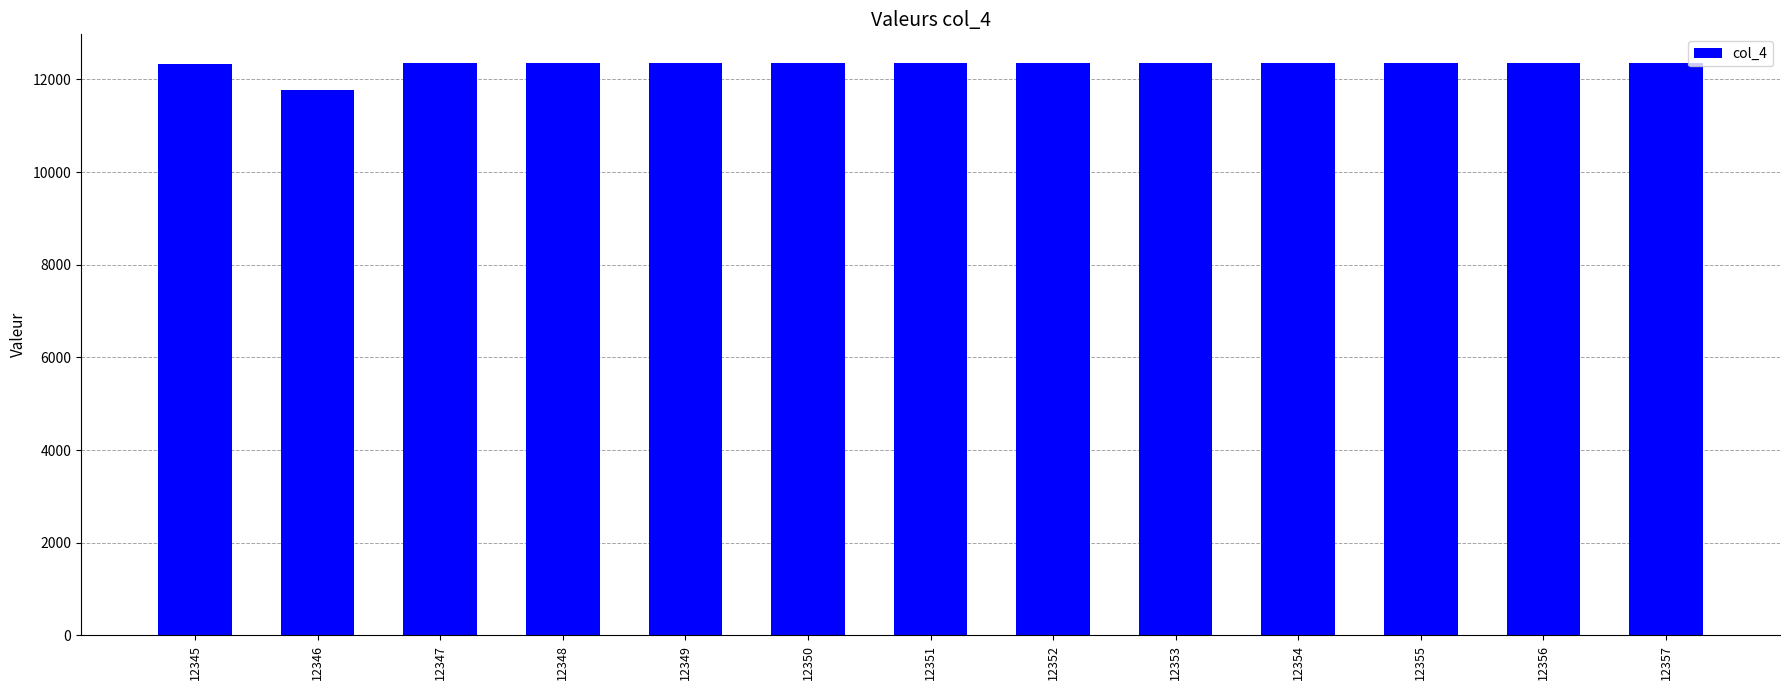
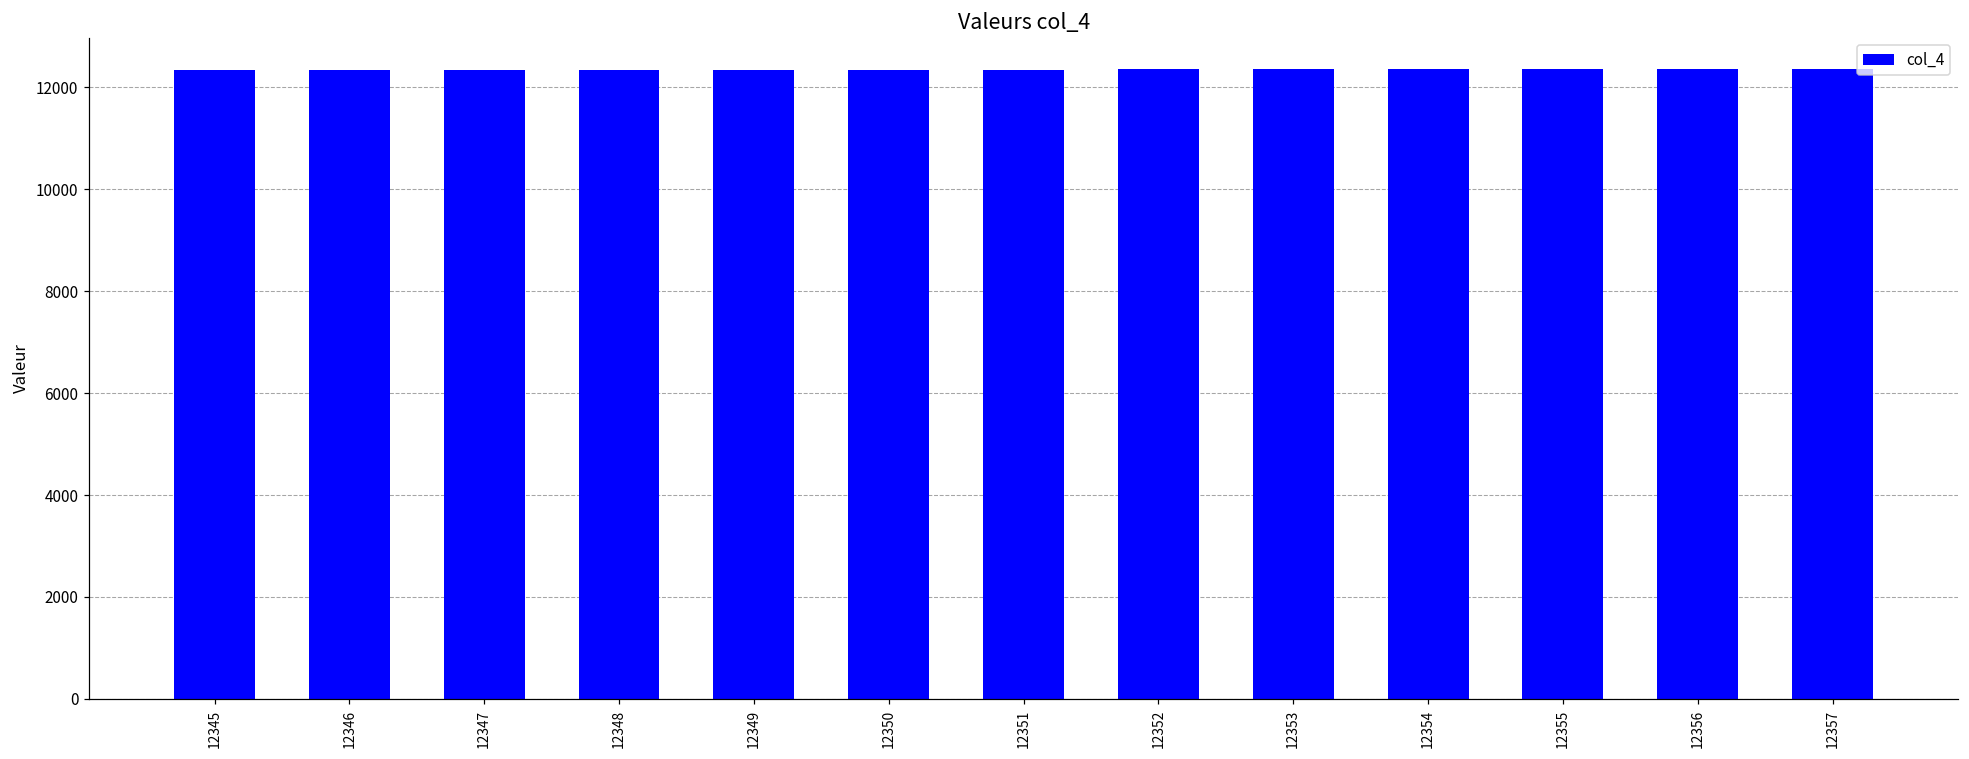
  {
    "12345": 12300,
-   "12346": 11800,
+   "12346": 12300,
    "12347": 12300,
    "12348": 12300,
    "12349": 12300,
    "12350": 12400,
    "12351": 12400,
    "12352": 12400,
    "12353": 12400,
    "12354": 12400,
    "12355": 12400,
    "12356": 12400,
    "12357": 12400
  }
